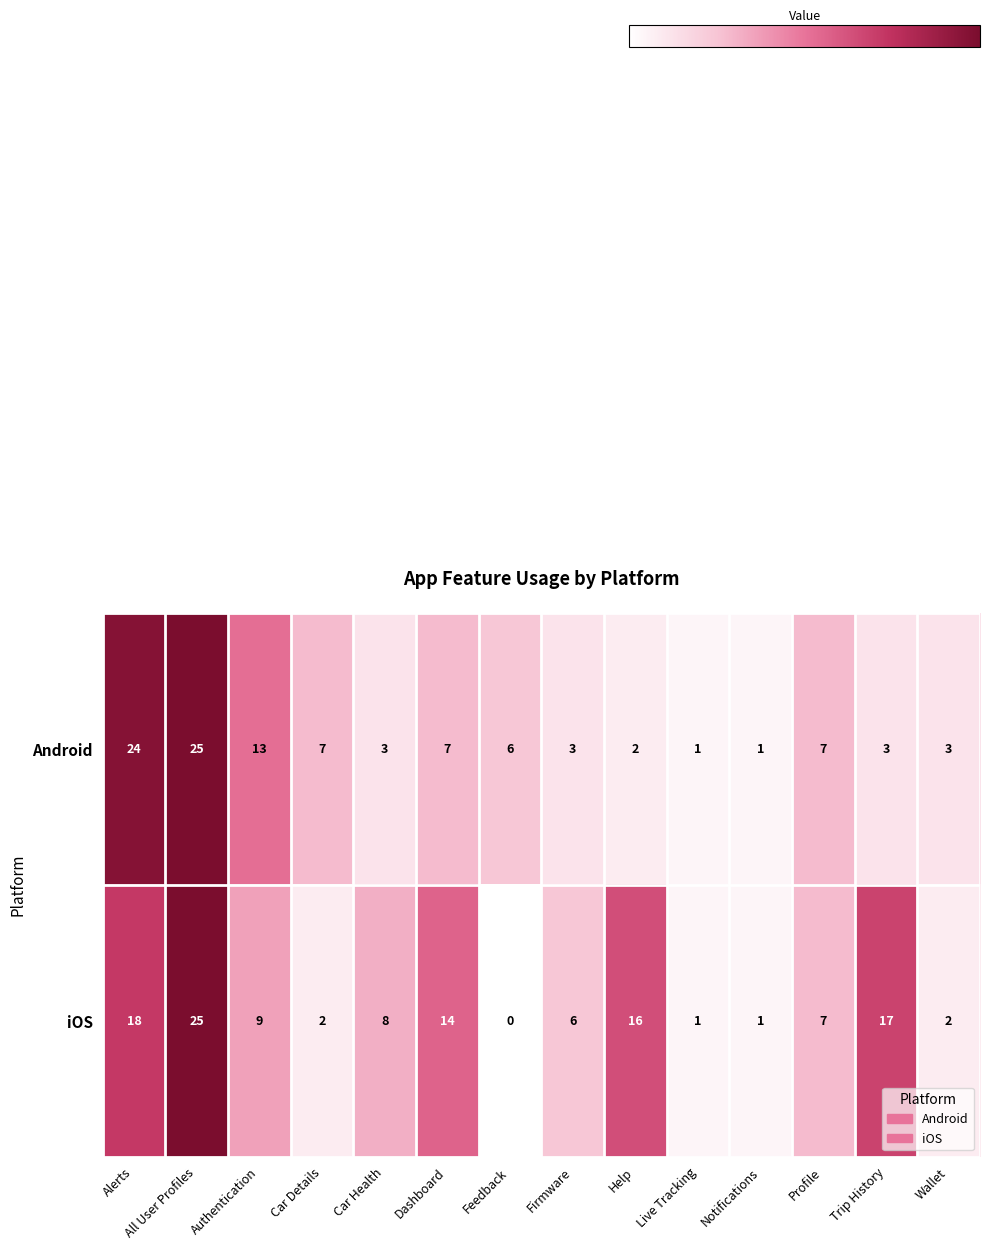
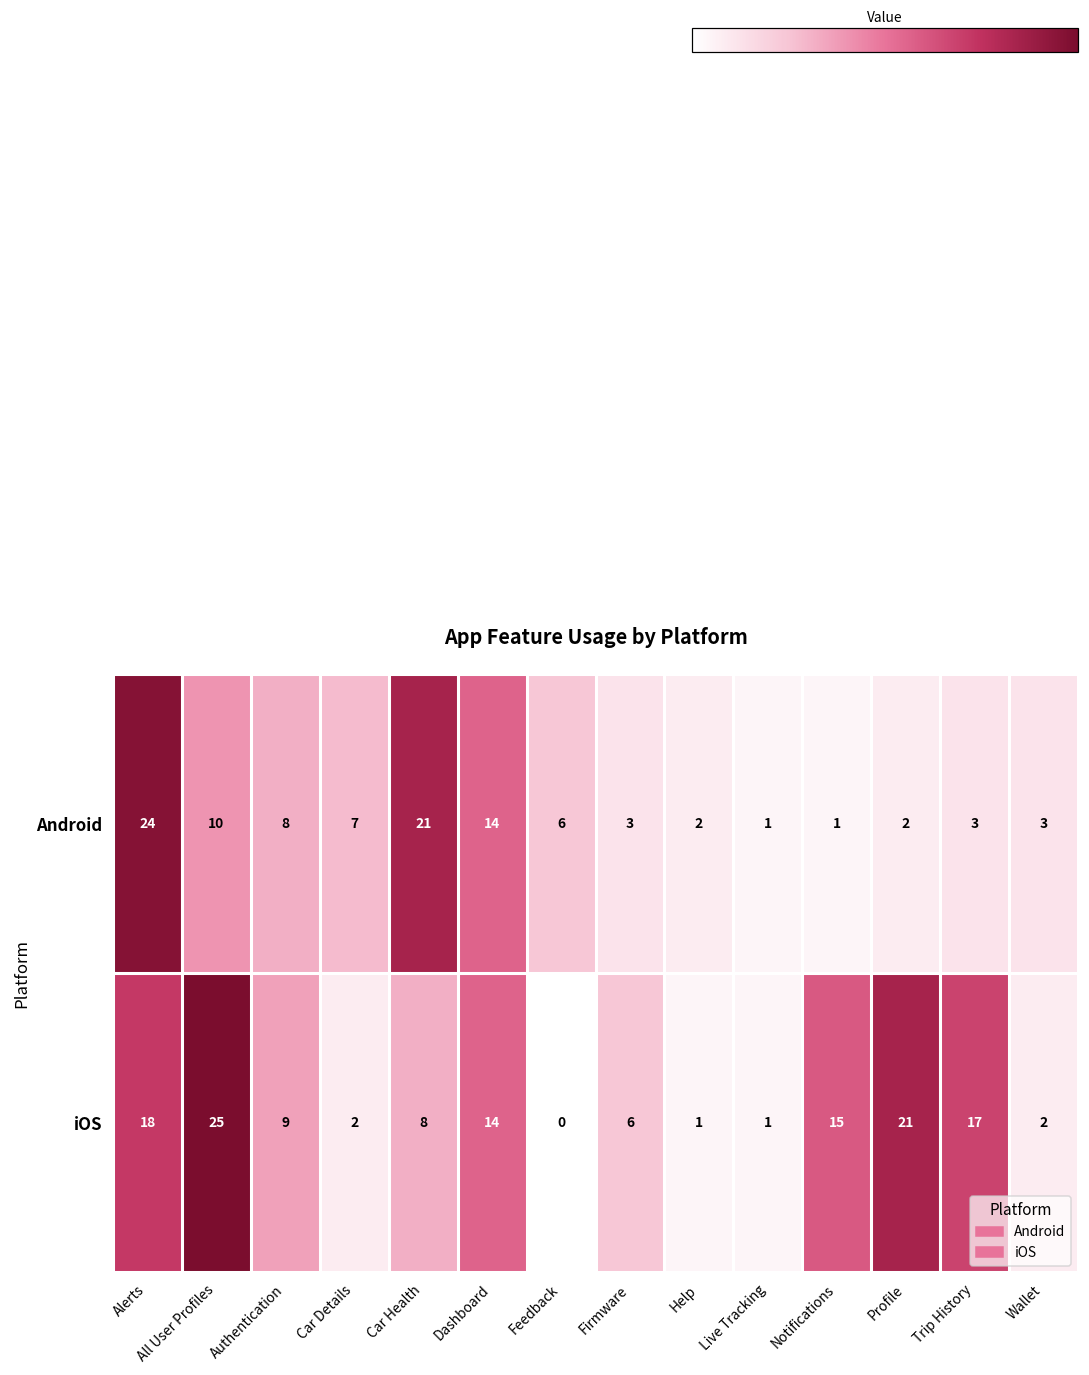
  {
    "Android": {
      "Alerts": 24,
-     "All User Profiles": 25,
-     "Authentication": 13,
+     "All User Profiles": 10,
+     "Authentication": 8,
      "Car Details": 7,
-     "Car Health": 3,
-     "Dashboard": 7,
+     "Car Health": 21,
+     "Dashboard": 14,
      "Feedback": 6,
      "Firmware": 3,
      "Help": 2,
      "Live Tracking": 1,
      "Notifications": 1,
-     "Profile": 7,
+     "Profile": 2,
      "Trip History": 3,
      "Wallet": 3
    },
    "iOS": {
      "Alerts": 18,
      "All User Profiles": 25,
      "Authentication": 9,
      "Car Details": 2,
      "Car Health": 8,
      "Dashboard": 14,
      "Feedback": 0,
      "Firmware": 6,
-     "Help": 16,
+     "Help": 1,
      "Live Tracking": 1,
-     "Notifications": 1,
-     "Profile": 7,
+     "Notifications": 15,
+     "Profile": 21,
      "Trip History": 17,
      "Wallet": 2
    }
  }
